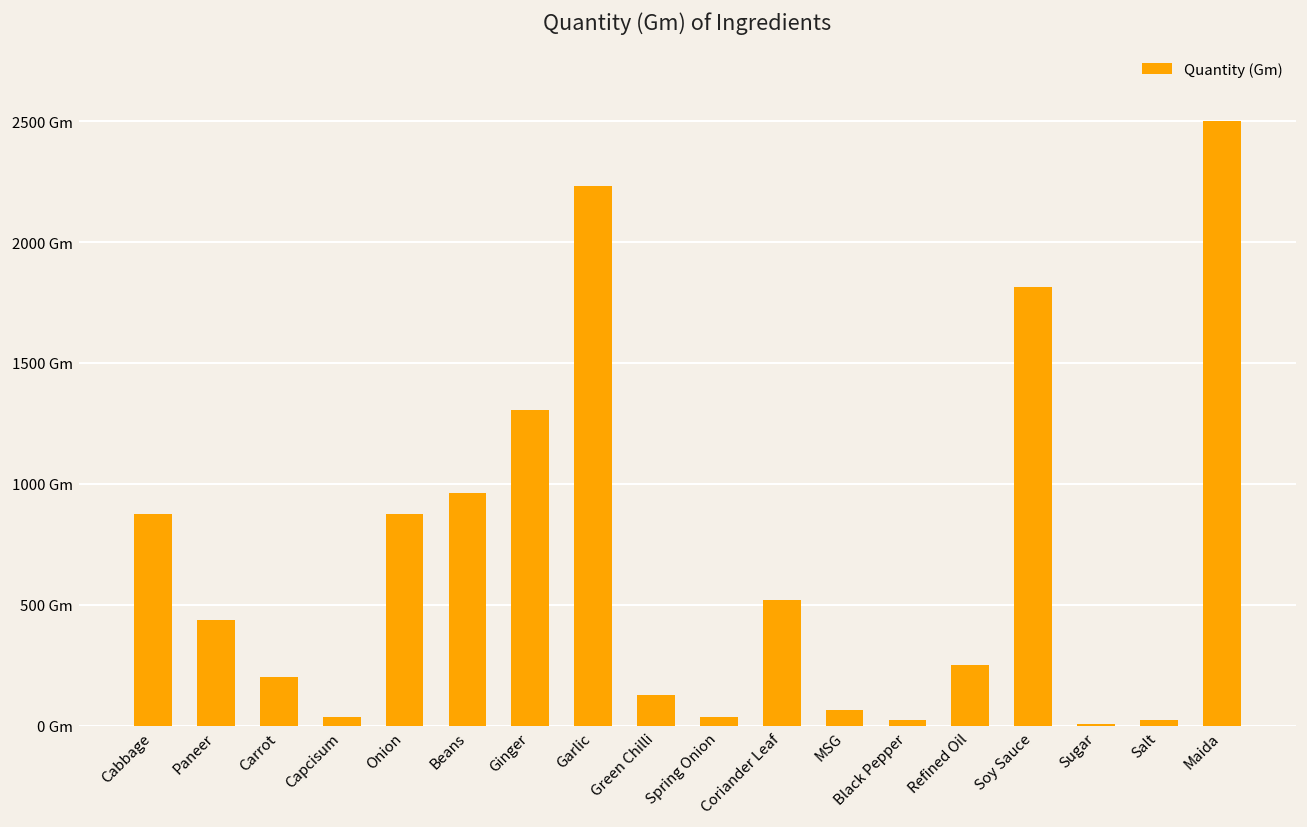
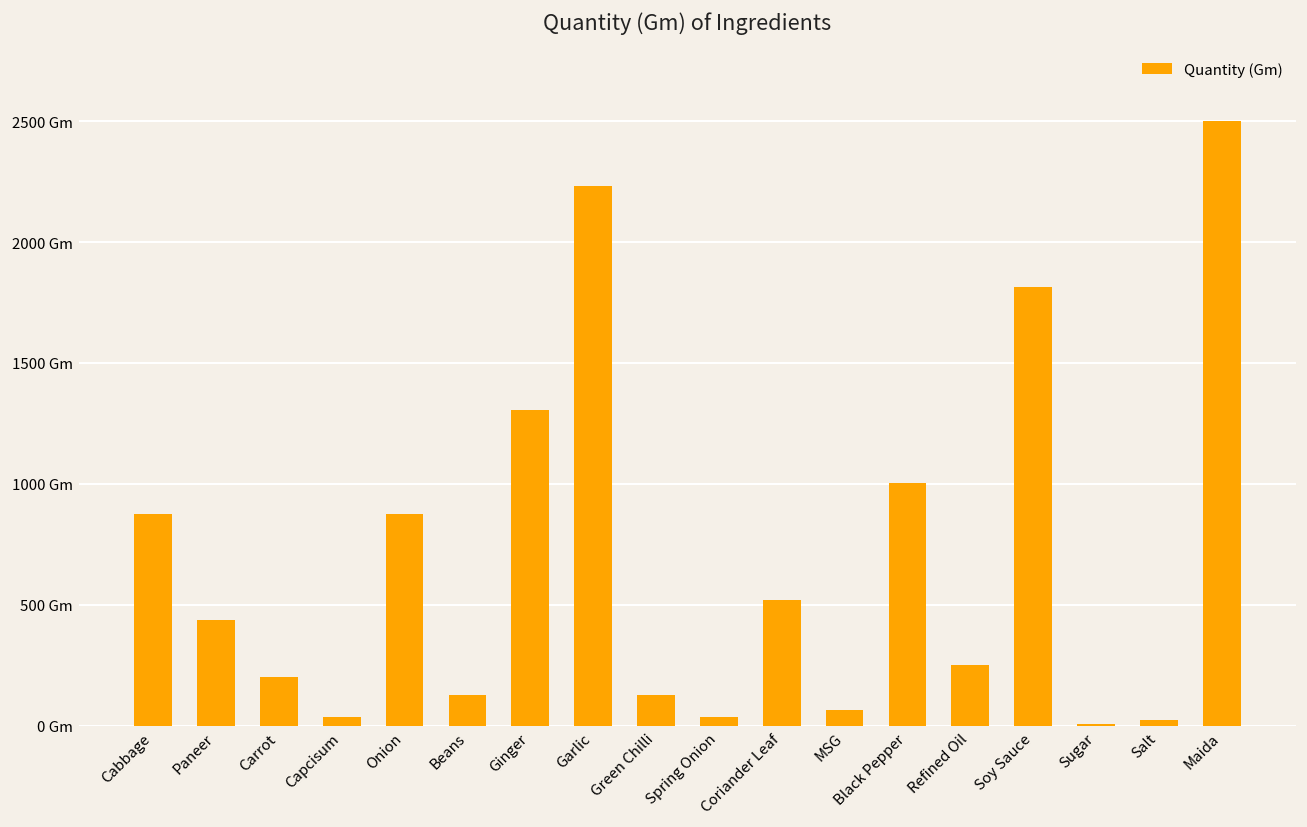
  {
    "Cabbage": "880 Gm",
    "Paneer": "440 Gm",
    "Carrot": "200 Gm",
    "Capcisum": "30 Gm",
    "Onion": "880 Gm",
-   "Beans": "960 Gm",
+   "Beans": "130 Gm",
    "Ginger": "1310 Gm",
    "Garlic": "2230 Gm",
    "Green Chilli": "130 Gm",
    "Spring Onion": "40 Gm",
    "Coriander Leaf": "520 Gm",
    "MSG": "60 Gm",
-   "Black Pepper": "30 Gm",
+   "Black Pepper": "1010 Gm",
    "Refined Oil": "250 Gm",
    "Soy Sauce": "1810 Gm",
    "Salt": "30 Gm",
    "Maida": "2500 Gm"
  }
